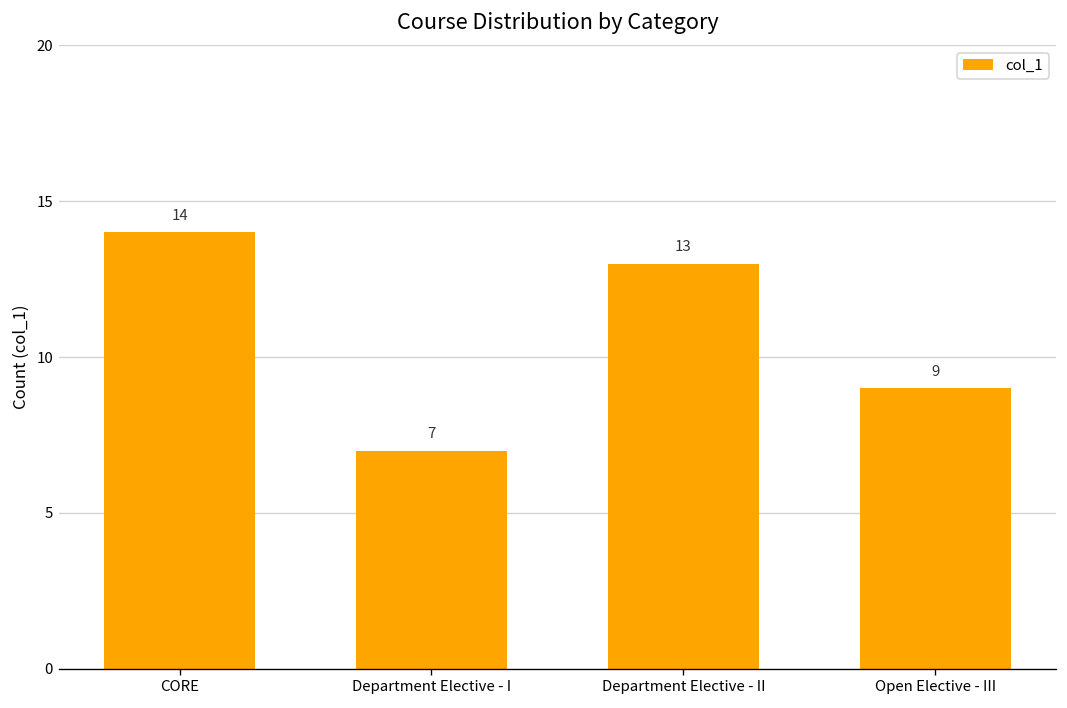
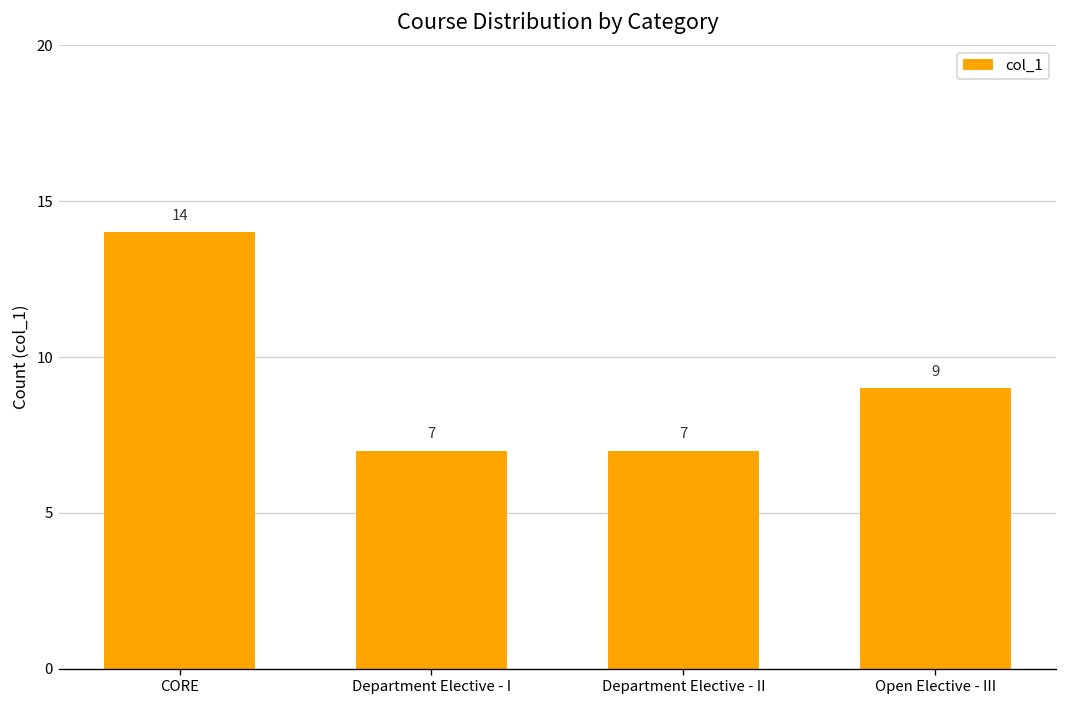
  {
    "CORE": 14,
    "Department Elective - I": 7,
-   "Department Elective - II": 13,
+   "Department Elective - II": 7,
    "Open Elective - III": 9
  }
